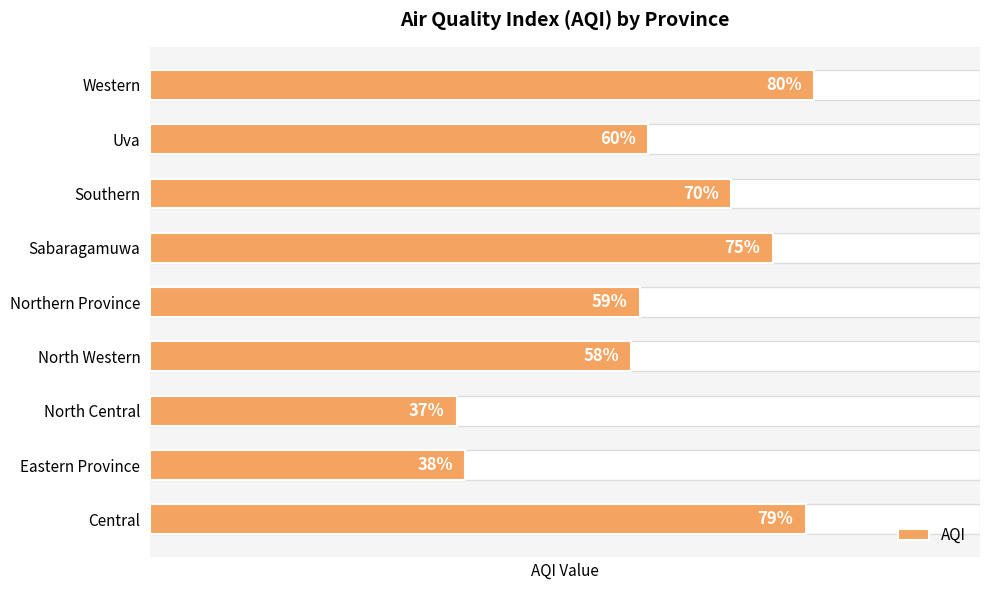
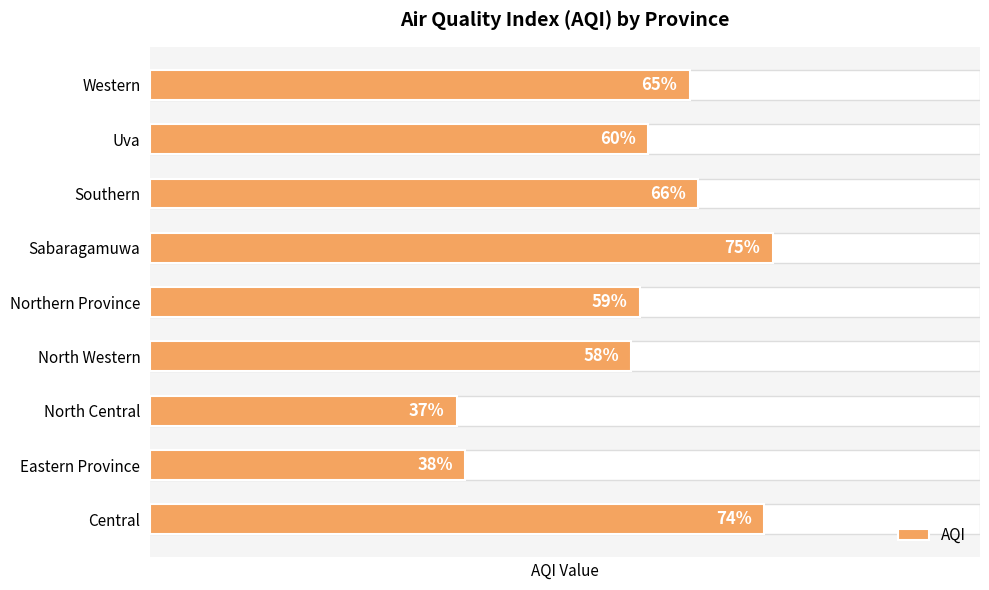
  {
    "AQI": {
-     "Western": "80%",
-     "Southern": "70%",
-     "Central": "79%"
+     "Western": "65%",
+     "Southern": "66%",
+     "Central": "74%"
    }
  }
